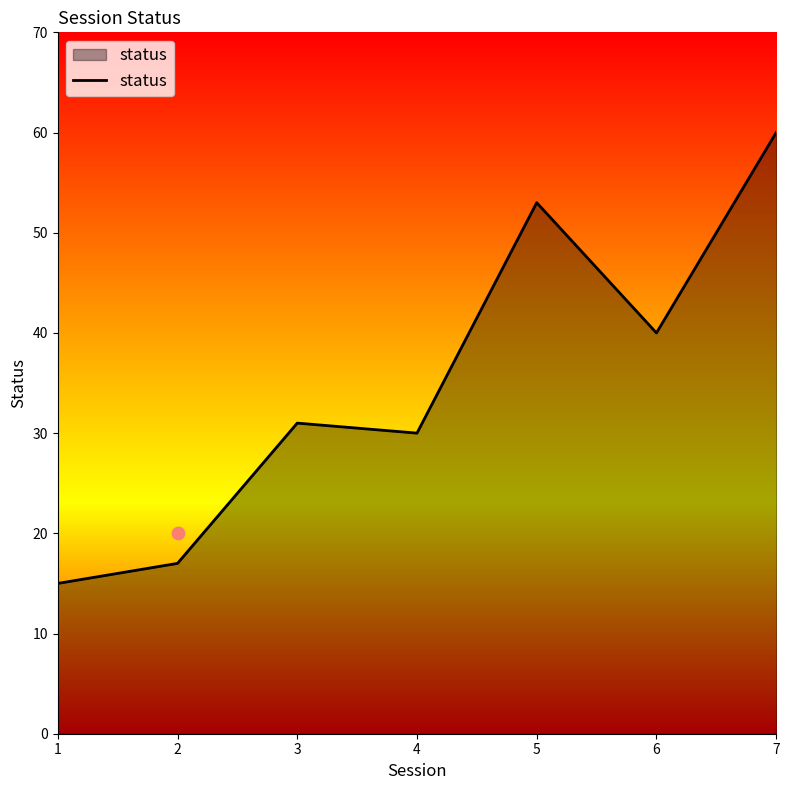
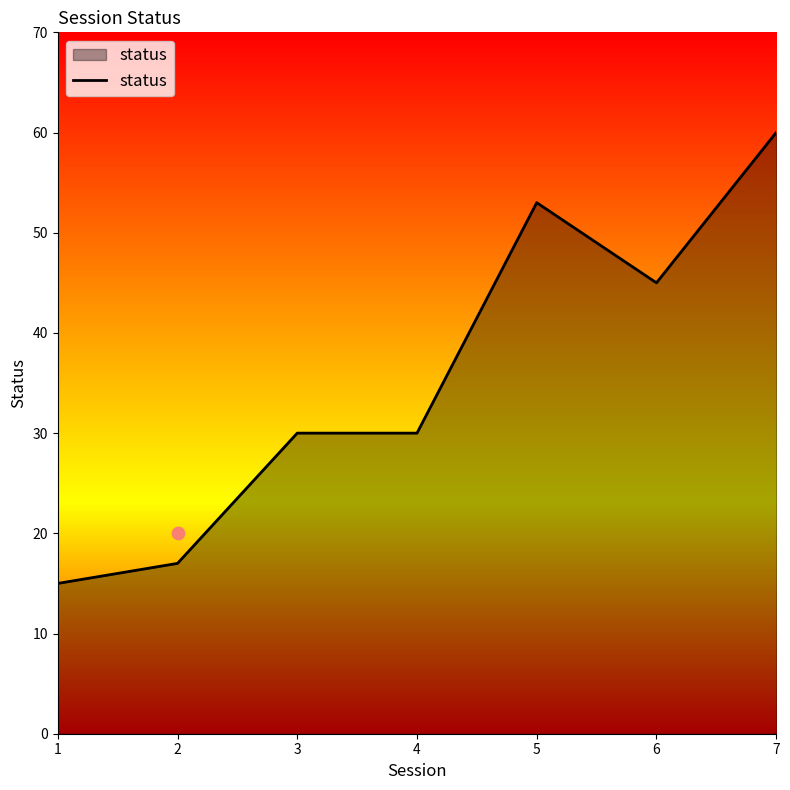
  {
    "status": {
      "1": 15,
      "2": 17,
-     "3": 31,
+     "3": 30,
      "4": 30,
      "5": 53,
-     "6": 40,
+     "6": 45,
      "7": 60
    }
  }
